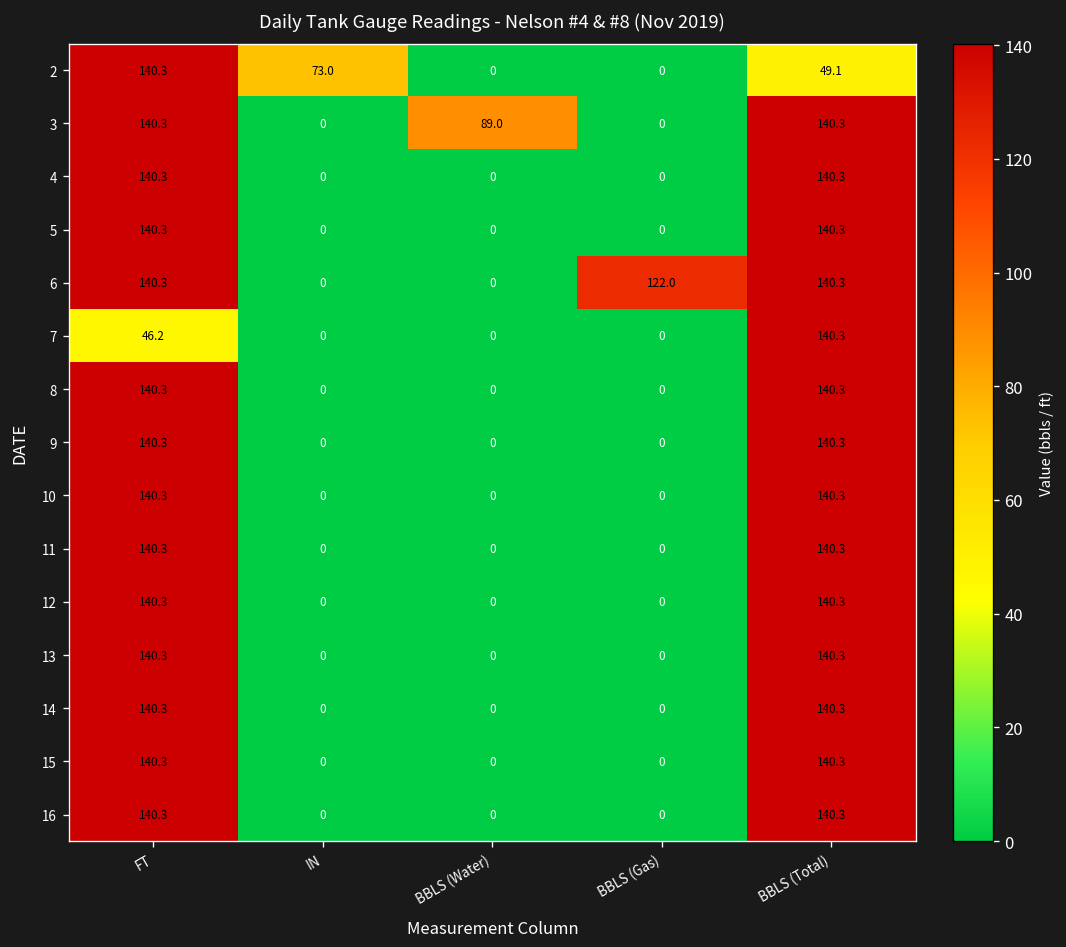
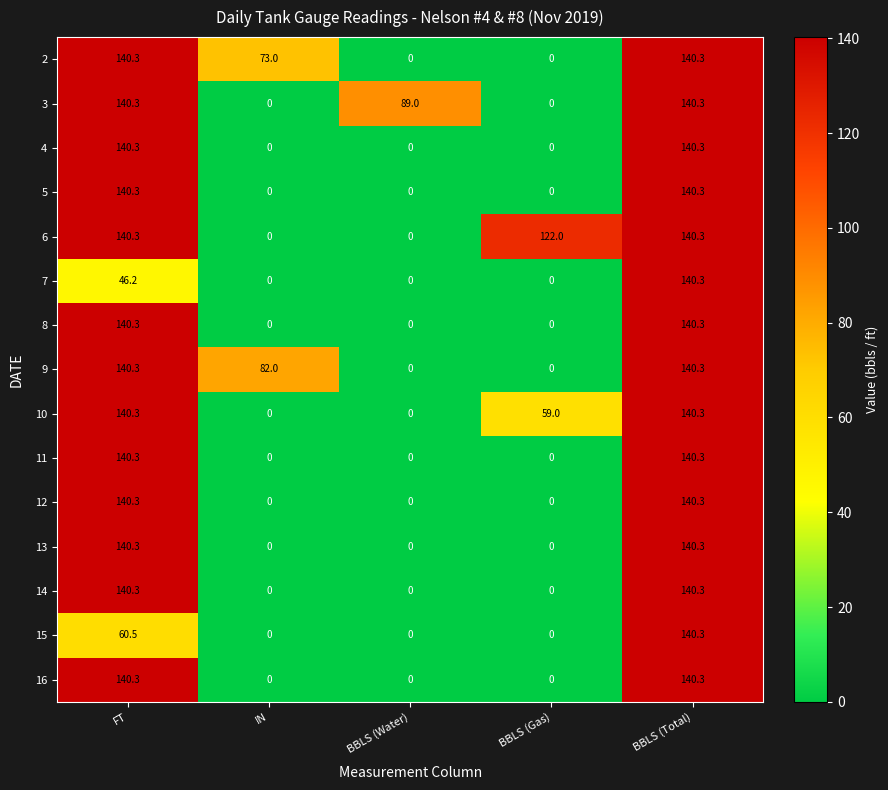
  {
    "2": {
      "FT": 140.3,
      "IN": 73.0,
      "BBLS (Water)": 0,
      "BBLS (Gas)": 0,
-     "BBLS (Total)": 49.1
+     "BBLS (Total)": 140.3
    },
    "3": {
      "FT": 140.3,
      "IN": 0,
      "BBLS (Water)": 89.0,
      "BBLS (Gas)": 0,
      "BBLS (Total)": 140.3
    },
    "4": {
      "FT": 140.3,
      "IN": 0,
      "BBLS (Water)": 0,
      "BBLS (Gas)": 0,
      "BBLS (Total)": 140.3
    },
    "5": {
      "FT": 140.3,
      "IN": 0,
      "BBLS (Water)": 0,
      "BBLS (Gas)": 0,
      "BBLS (Total)": 140.3
    },
    "6": {
      "FT": 140.3,
      "IN": 0,
      "BBLS (Water)": 0,
      "BBLS (Gas)": 122.0,
      "BBLS (Total)": 140.3
    },
    "7": {
      "FT": 46.2,
      "IN": 0,
      "BBLS (Water)": 0,
      "BBLS (Gas)": 0,
      "BBLS (Total)": 140.3
    },
    "8": {
      "FT": 140.3,
      "IN": 0,
      "BBLS (Water)": 0,
      "BBLS (Gas)": 0,
      "BBLS (Total)": 140.3
    },
    "9": {
      "FT": 140.3,
-     "IN": 0,
+     "IN": 82.0,
      "BBLS (Water)": 0,
      "BBLS (Gas)": 0,
      "BBLS (Total)": 140.3
    },
    "10": {
      "FT": 140.3,
      "IN": 0,
      "BBLS (Water)": 0,
-     "BBLS (Gas)": 0,
+     "BBLS (Gas)": 59.0,
      "BBLS (Total)": 140.3
    },
    "11": {
      "FT": 140.3,
      "IN": 0,
      "BBLS (Water)": 0,
      "BBLS (Gas)": 0,
      "BBLS (Total)": 140.3
    },
    "12": {
      "FT": 140.3,
      "IN": 0,
      "BBLS (Water)": 0,
      "BBLS (Gas)": 0,
      "BBLS (Total)": 140.3
    },
    "13": {
      "FT": 140.3,
      "IN": 0,
      "BBLS (Water)": 0,
      "BBLS (Gas)": 0,
      "BBLS (Total)": 140.3
    },
    "14": {
      "FT": 140.3,
      "IN": 0,
      "BBLS (Water)": 0,
      "BBLS (Gas)": 0,
      "BBLS (Total)": 140.3
    },
    "15": {
-     "FT": 140.3,
+     "FT": 60.5,
      "IN": 0,
      "BBLS (Water)": 0,
      "BBLS (Gas)": 0,
      "BBLS (Total)": 140.3
    },
    "16": {
      "FT": 140.3,
      "IN": 0,
      "BBLS (Water)": 0,
      "BBLS (Gas)": 0,
      "BBLS (Total)": 140.3
    }
  }
